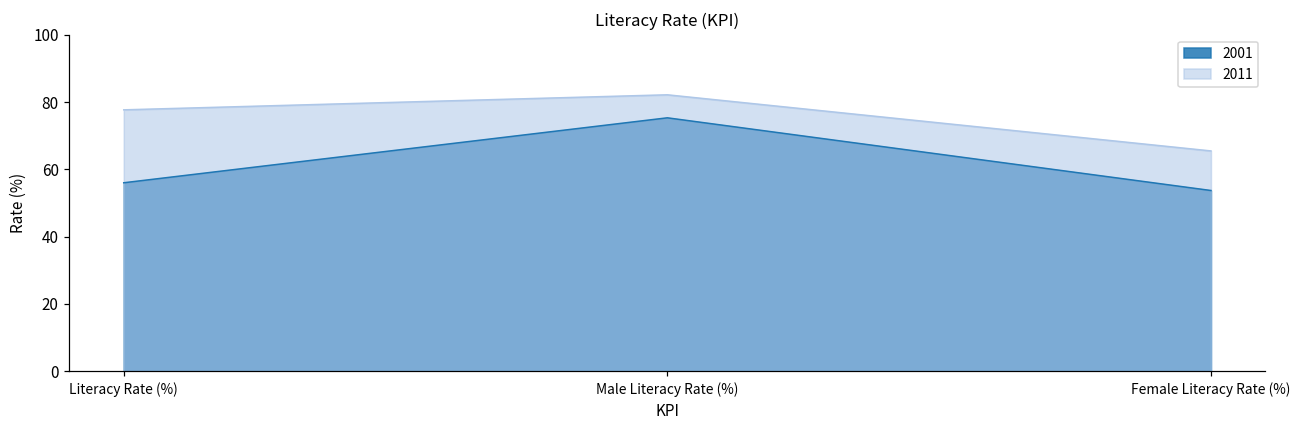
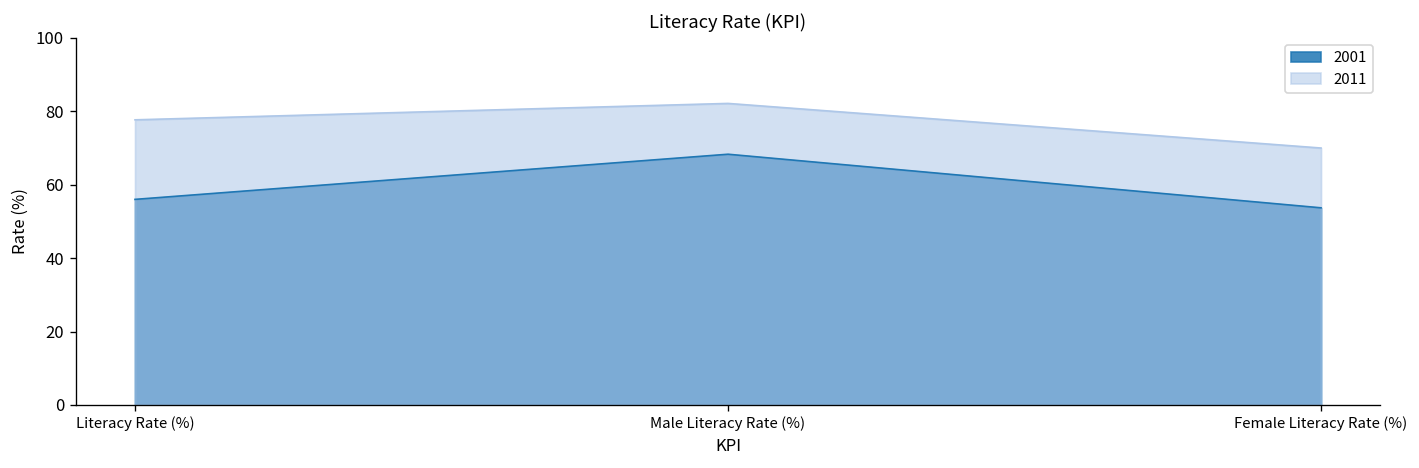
  {
    "2001": {
      "Literacy Rate (%)": 56,
-     "Male Literacy Rate (%)": 75,
+     "Male Literacy Rate (%)": 68,
      "Female Literacy Rate (%)": 54
    },
    "2011": {
      "Literacy Rate (%)": 78,
      "Male Literacy Rate (%)": 82,
-     "Female Literacy Rate (%)": 65
+     "Female Literacy Rate (%)": 70
    }
  }
